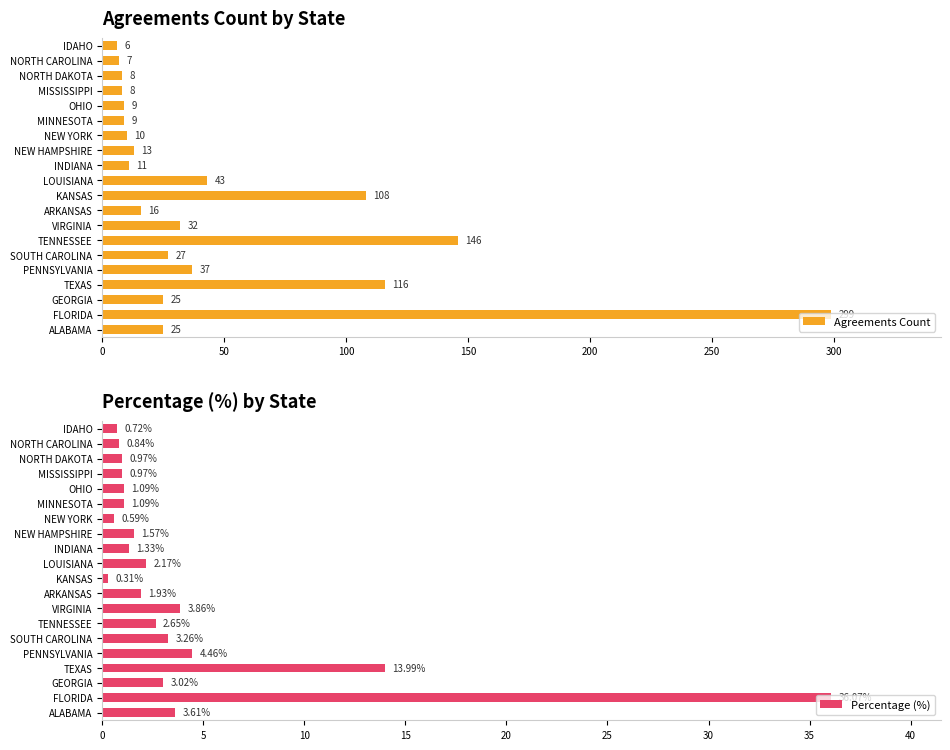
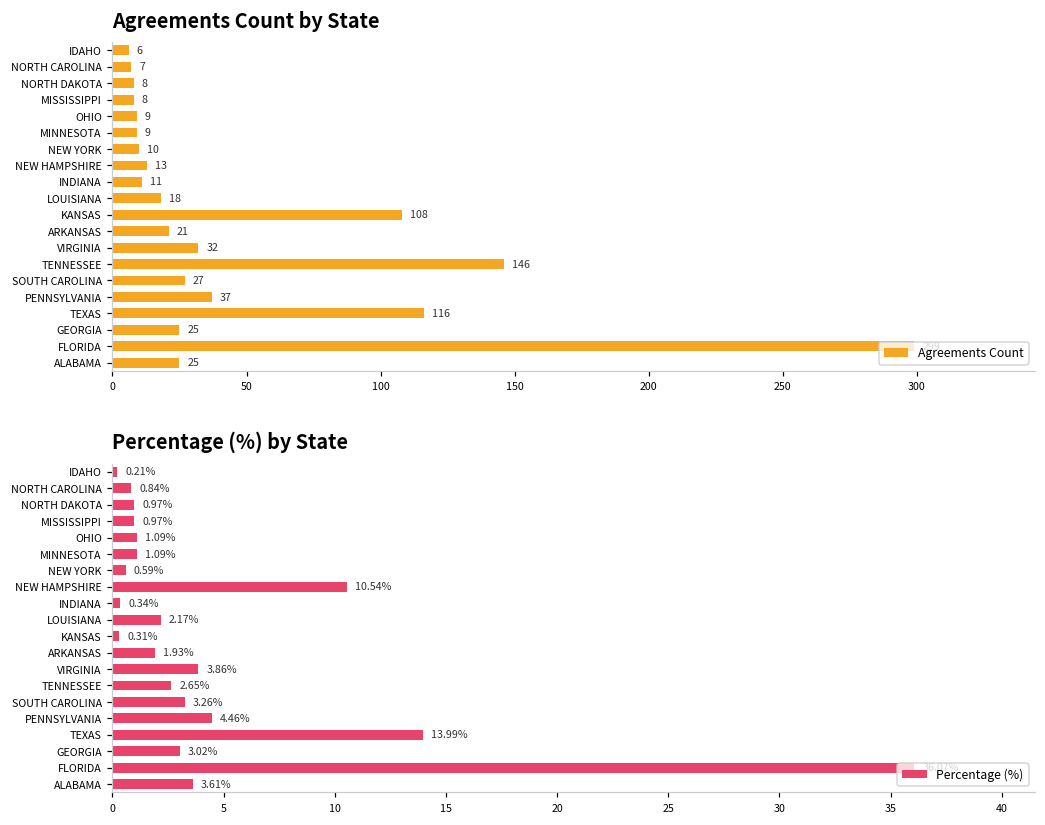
  {
    "Agreements Count by State": {
      "IDAHO": "6",
      "NORTH CAROLINA": "7",
      "NORTH DAKOTA": "8",
      "MISSISSIPPI": "8",
      "OHIO": "9",
      "MINNESOTA": "9",
      "NEW YORK": "10",
      "NEW HAMPSHIRE": "13",
      "INDIANA": "11",
-     "LOUISIANA": "43",
+     "LOUISIANA": "18",
      "KANSAS": "108",
-     "ARKANSAS": "16",
+     "ARKANSAS": "21",
      "VIRGINIA": "32",
      "TENNESSEE": "146",
      "SOUTH CAROLINA": "27",
      "PENNSYLVANIA": "37",
      "TEXAS": "116",
      "GEORGIA": "25",
      "ALABAMA": "25"
    },
    "Percentage (%) by State": {
-     "IDAHO": "0.72%",
+     "IDAHO": "0.21%",
      "NORTH CAROLINA": "0.84%",
      "NORTH DAKOTA": "0.97%",
      "MISSISSIPPI": "0.97%",
      "OHIO": "1.09%",
      "MINNESOTA": "1.09%",
      "NEW YORK": "0.59%",
-     "NEW HAMPSHIRE": "1.57%",
-     "INDIANA": "1.33%",
+     "NEW HAMPSHIRE": "10.54%",
+     "INDIANA": "0.34%",
      "LOUISIANA": "2.17%",
      "KANSAS": "0.31%",
      "ARKANSAS": "1.93%",
      "VIRGINIA": "3.86%",
      "TENNESSEE": "2.65%",
      "SOUTH CAROLINA": "3.26%",
      "PENNSYLVANIA": "4.46%",
      "TEXAS": "13.99%",
      "GEORGIA": "3.02%",
      "ALABAMA": "3.61%"
    }
  }
